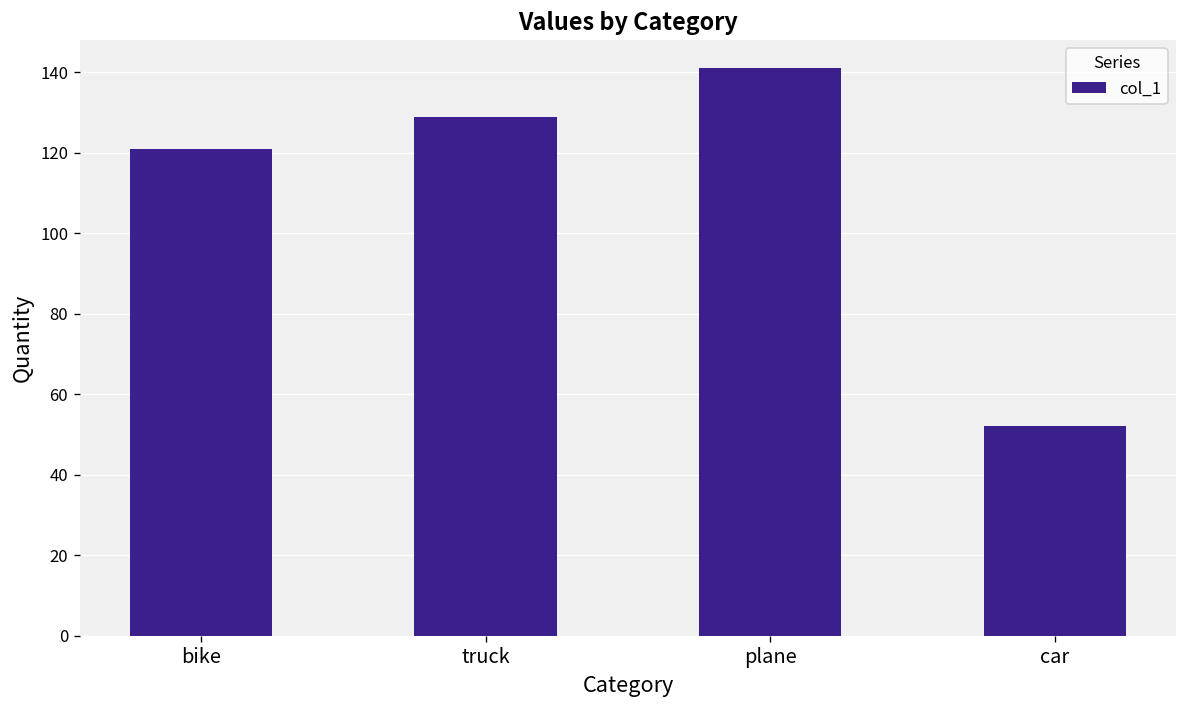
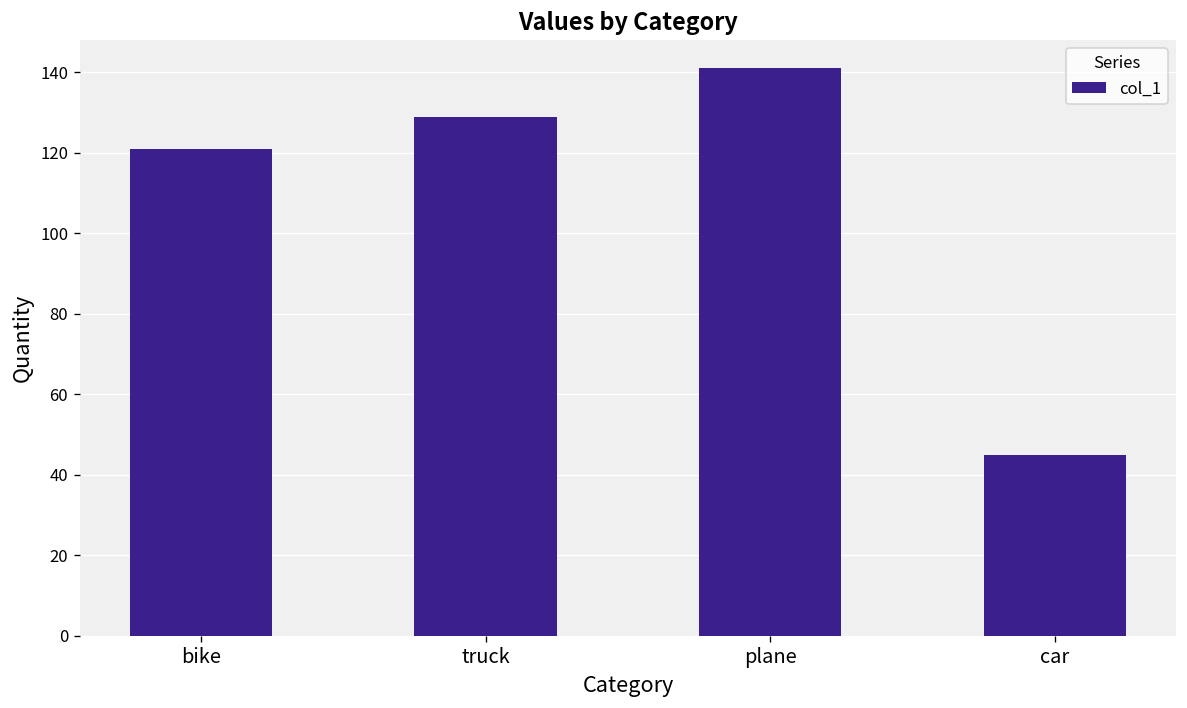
  {
    "bike": 121,
    "truck": 129,
    "plane": 141,
-   "car": 52
+   "car": 45
  }
